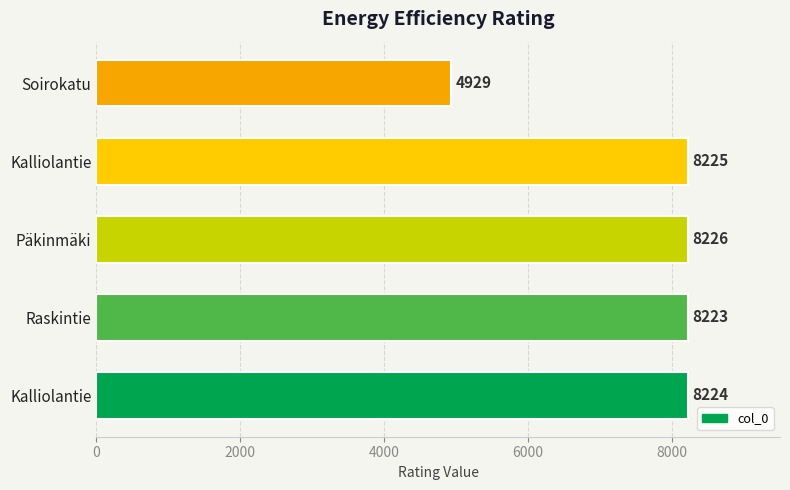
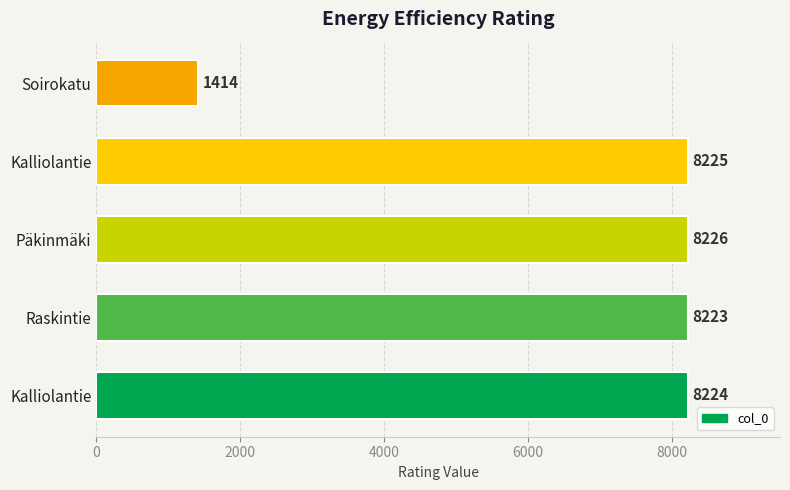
  {
-   "Soirokatu": 4929,
+   "Soirokatu": 1414,
    "Päkinmäki": 8226,
    "Raskintie": 8223
  }
